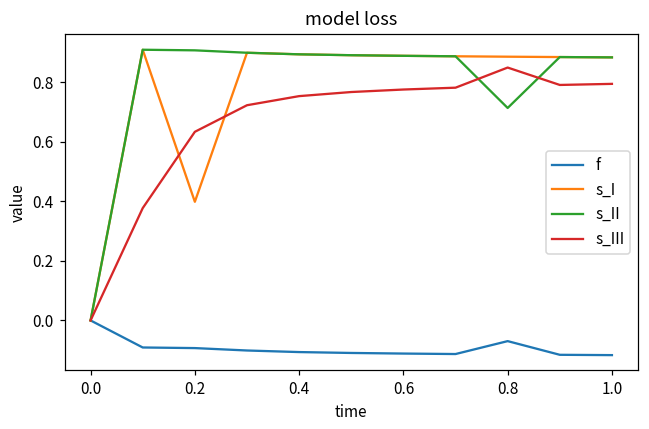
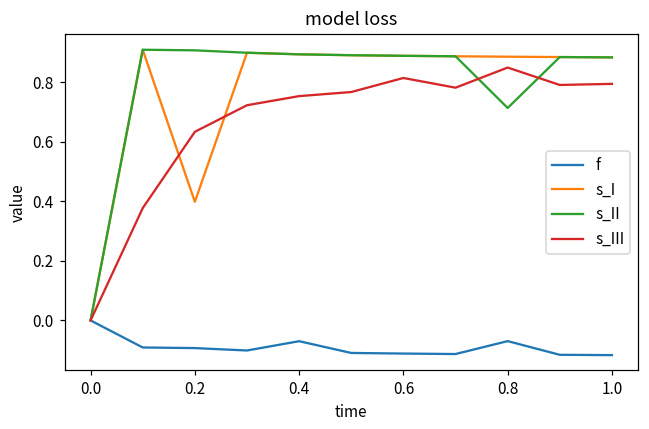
  {
    "f": {
      "0.2": -0.09,
-     "0.4": -0.11,
+     "0.4": -0.07,
      "0.6": -0.11,
      "0.8": -0.07,
      "1.0": -0.12
    },
    "s_I": {
      "0.2": 0.40,
      "0.8": 0.89
    },
    "s_II": {
      "0.2": 0.91,
      "0.8": 0.71
    },
    "s_III": {
      "0.2": 0.63,
      "0.4": 0.75,
-     "0.6": 0.78,
+     "0.6": 0.81,
      "0.8": 0.85,
      "1.0": 0.79
    }
  }
